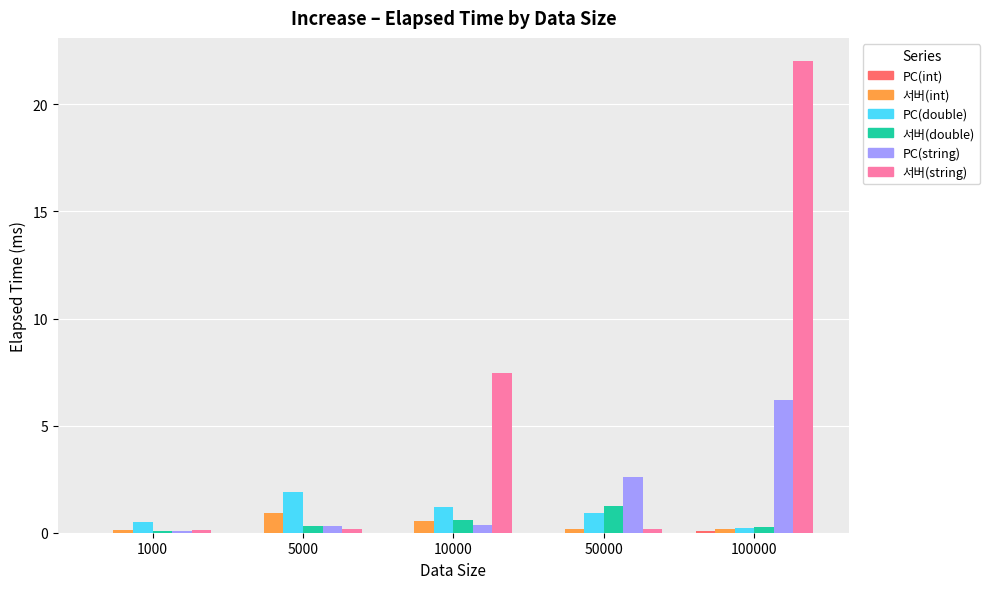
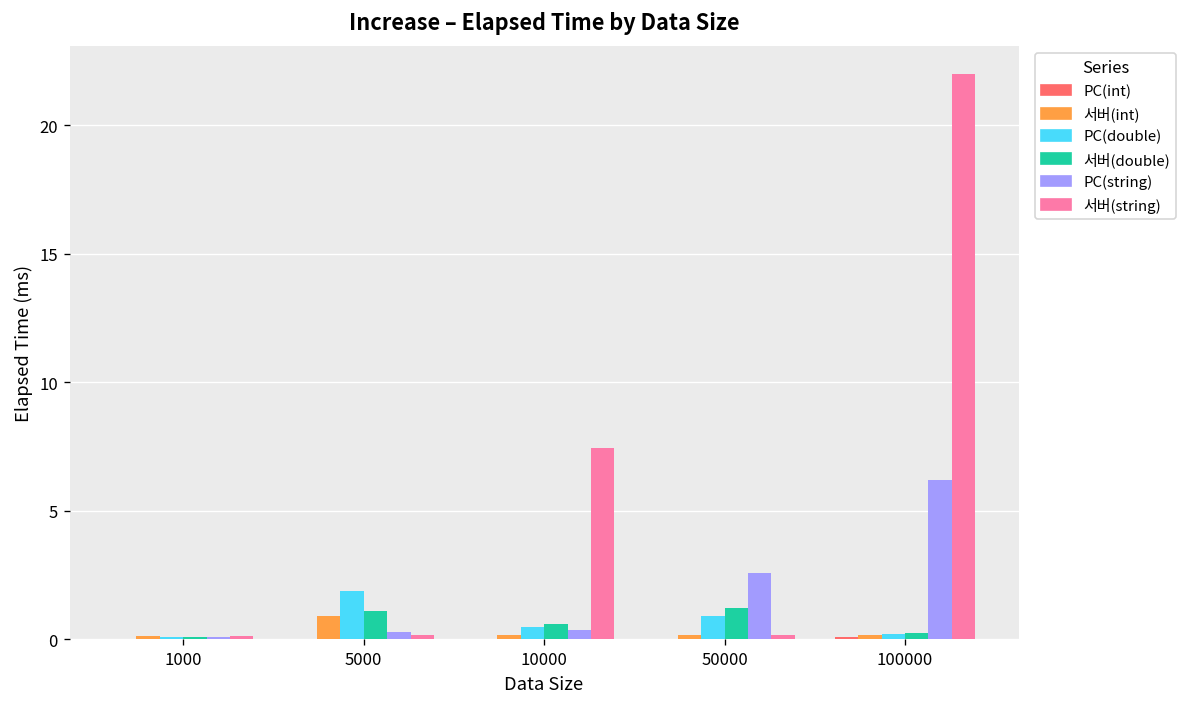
  {
    "PC(int)": {
      "1000": 0.0,
      "5000": 0.0,
      "10000": 0.0,
      "50000": 0.0
    },
    "서버(int)": {
      "1000": 0.2,
      "5000": 0.9,
-     "10000": 0.6,
+     "10000": 0.2,
      "50000": 0.2,
      "100000": 0.2
    },
    "PC(double)": {
-     "1000": 0.5,
+     "1000": 0.1,
      "5000": 1.9,
-     "10000": 1.2,
+     "10000": 0.5,
      "50000": 0.9,
      "100000": 0.2
    },
    "서버(double)": {
-     "5000": 0.3,
+     "5000": 1.1,
      "10000": 0.6,
      "50000": 1.2,
      "100000": 0.3
    },
    "PC(string)": {
      "5000": 0.3,
      "10000": 0.4,
      "50000": 2.6,
      "100000": 6.2
    },
    "서버(string)": {
      "1000": 0.2,
      "5000": 0.2,
      "10000": 7.5,
      "50000": 0.2,
      "100000": 22.0
    }
  }
